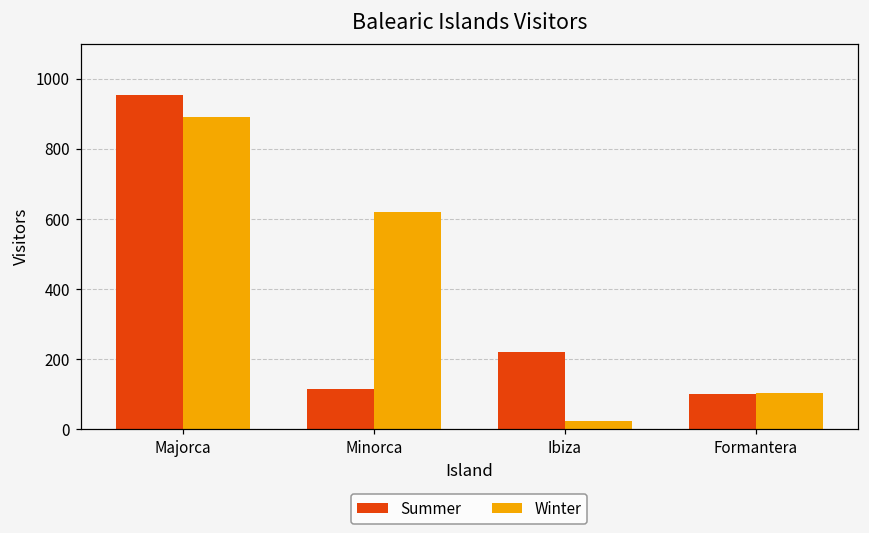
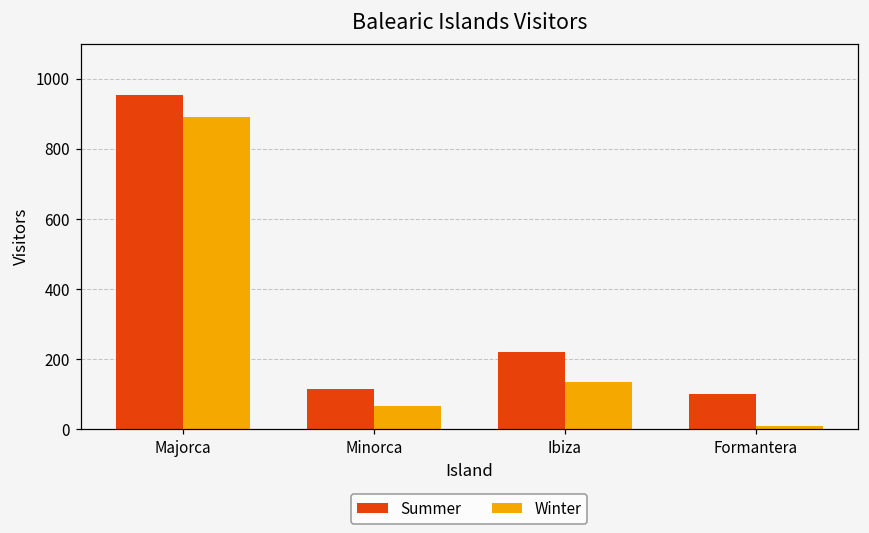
  {
    "Summer": {
      "Majorca": 950,
      "Minorca": 110,
      "Ibiza": 220,
      "Formantera": 100
    },
    "Winter": {
      "Majorca": 890,
-     "Minorca": 620,
-     "Ibiza": 20,
-     "Formantera": 100
+     "Minorca": 60,
+     "Ibiza": 130,
+     "Formantera": 10
    }
  }
